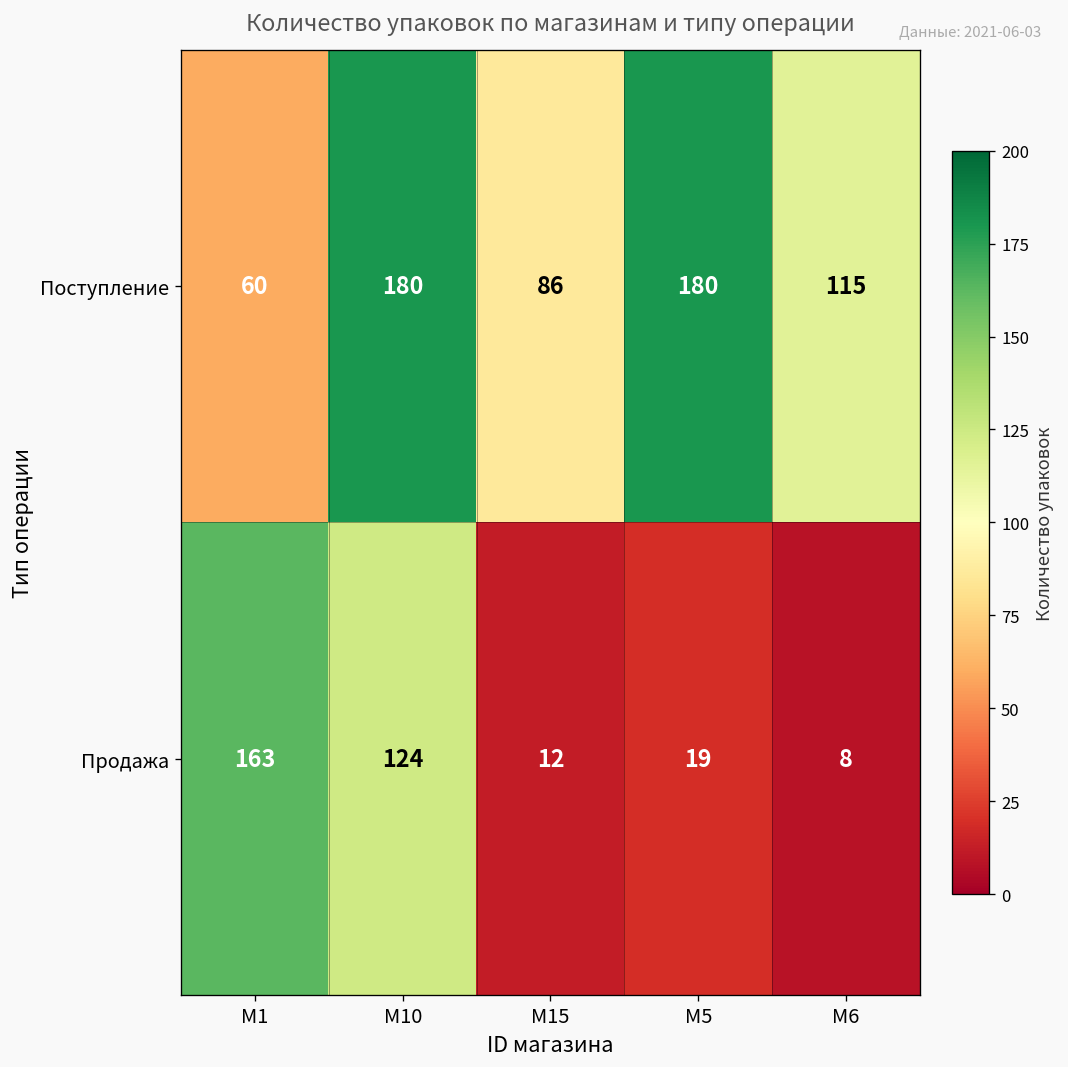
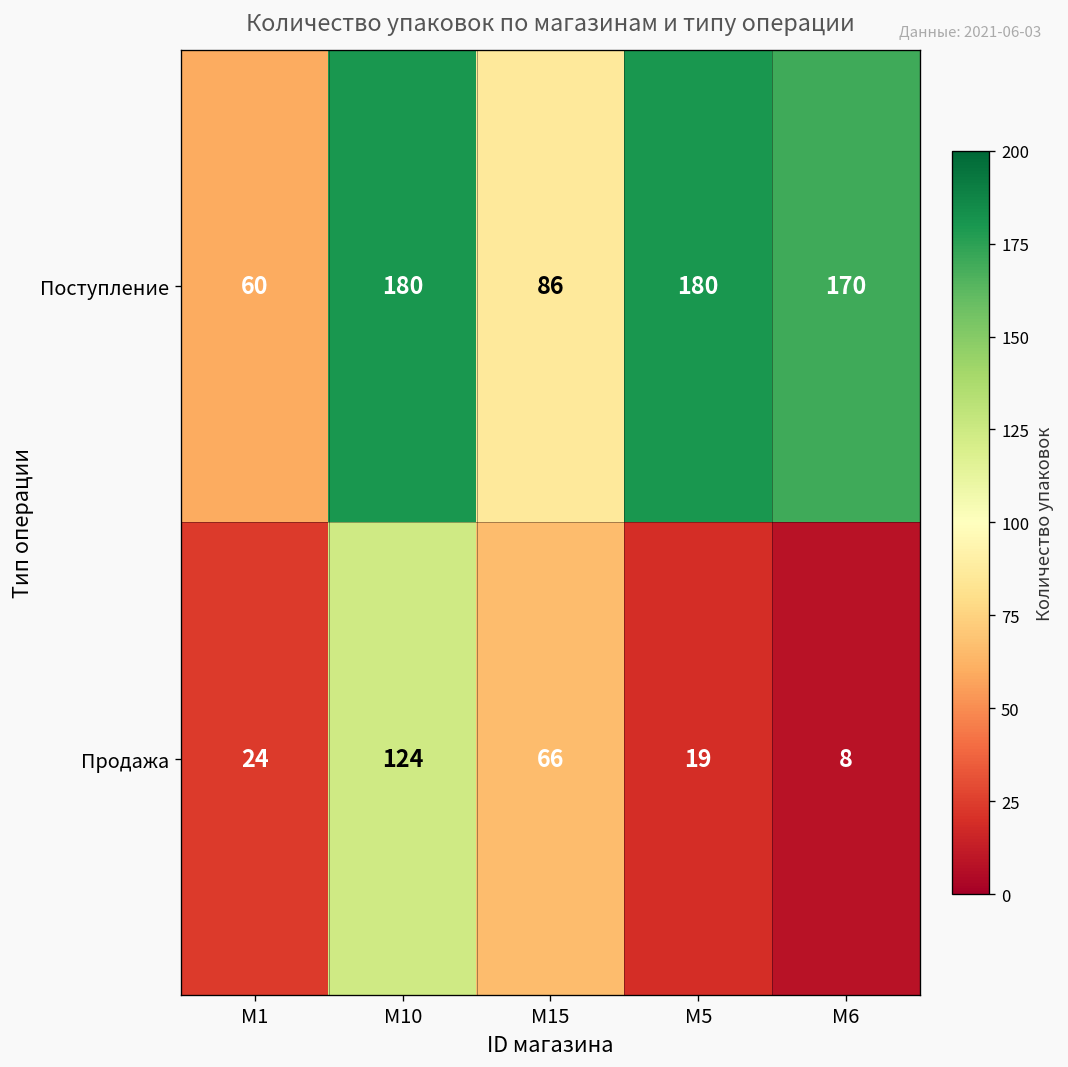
  {
    "Поступление": {
      "M1": 60,
      "M10": 180,
      "M15": 86,
      "M5": 180,
-     "M6": 115
+     "M6": 170
    },
    "Продажа": {
-     "M1": 163,
+     "M1": 24,
      "M10": 124,
-     "M15": 12,
+     "M15": 66,
      "M5": 19,
      "M6": 8
    }
  }
